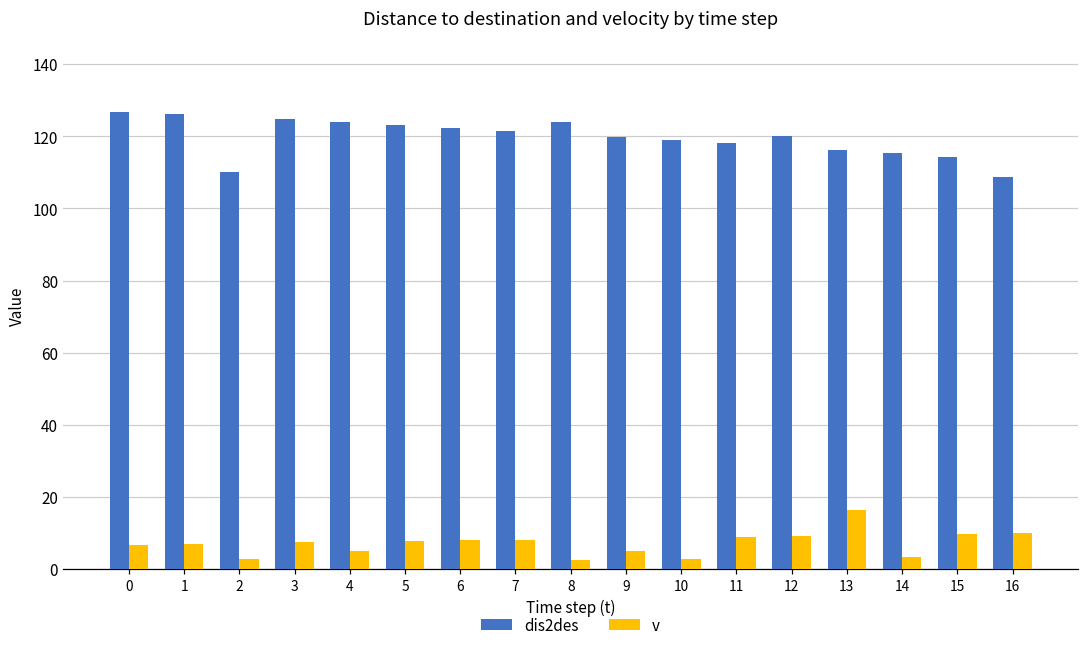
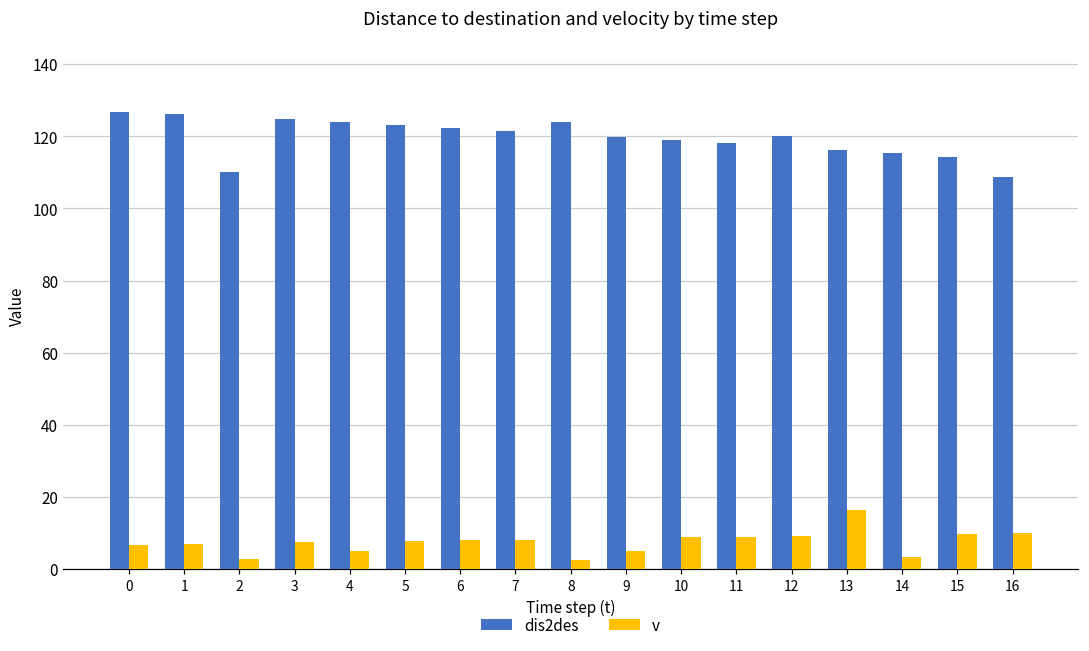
  {
    "dis2des": {
      "0": 127,
      "1": 126,
      "2": 110,
      "3": 125,
      "4": 124,
      "5": 123,
      "6": 122,
      "7": 122,
      "8": 124,
      "9": 120,
      "10": 119,
      "11": 118,
      "12": 120,
      "13": 116,
      "14": 115,
      "15": 114,
      "16": 109
    },
    "v": {
      "0": 7,
      "1": 7,
      "2": 3,
      "3": 7,
      "4": 5,
      "5": 8,
      "6": 8,
      "7": 8,
      "8": 2,
      "9": 5,
-     "10": 3,
+     "10": 9,
      "11": 9,
      "12": 9,
      "13": 16,
      "14": 3,
      "15": 10,
      "16": 10
    }
  }
